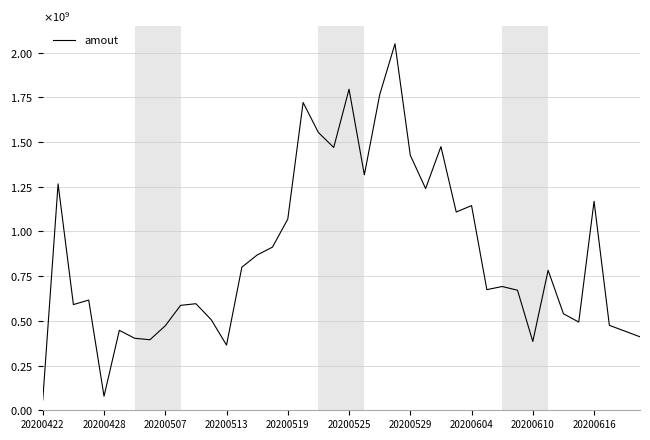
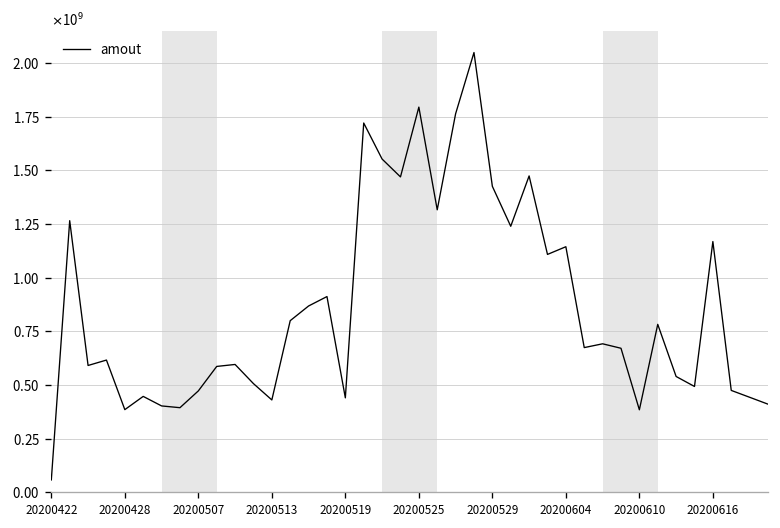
  {
    "20200422": 60000000,
-   "20200428": 80000000,
+   "20200428": 390000000,
    "20200507": 470000000,
-   "20200513": 360000000,
-   "20200519": 1070000000,
+   "20200513": 430000000,
+   "20200519": 440000000,
    "20200525": 1800000000,
    "20200529": 1430000000,
    "20200604": 1140000000,
    "20200610": 380000000,
    "20200616": 1170000000
  }
